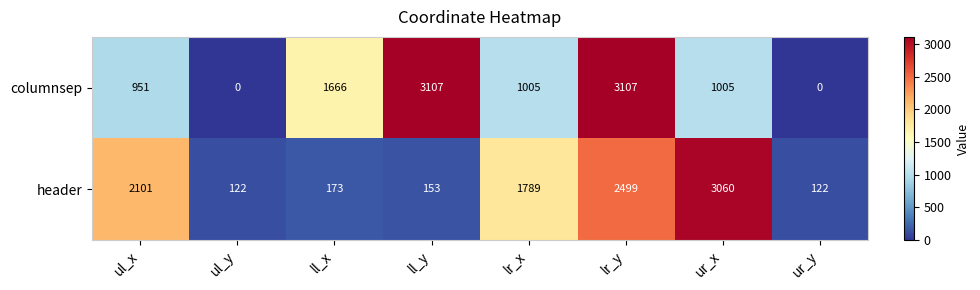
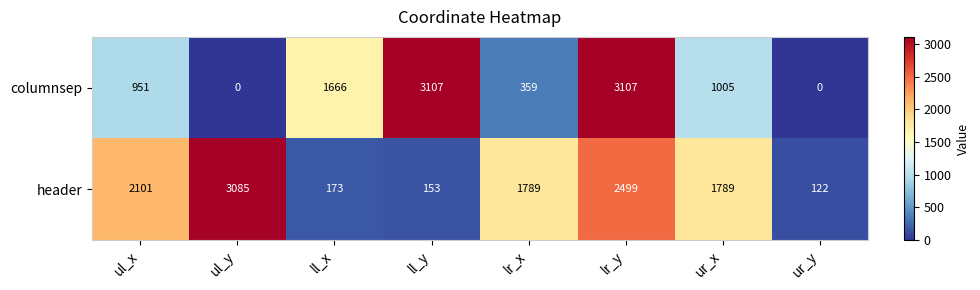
  {
    "columnsep": {
      "ul_x": 951,
      "ul_y": 0,
      "ll_x": 1666,
      "ll_y": 3107,
-     "lr_x": 1005,
+     "lr_x": 359,
      "lr_y": 3107,
      "ur_x": 1005,
      "ur_y": 0
    },
    "header": {
      "ul_x": 2101,
-     "ul_y": 122,
+     "ul_y": 3085,
      "ll_x": 173,
      "ll_y": 153,
      "lr_x": 1789,
      "lr_y": 2499,
-     "ur_x": 3060,
+     "ur_x": 1789,
      "ur_y": 122
    }
  }
